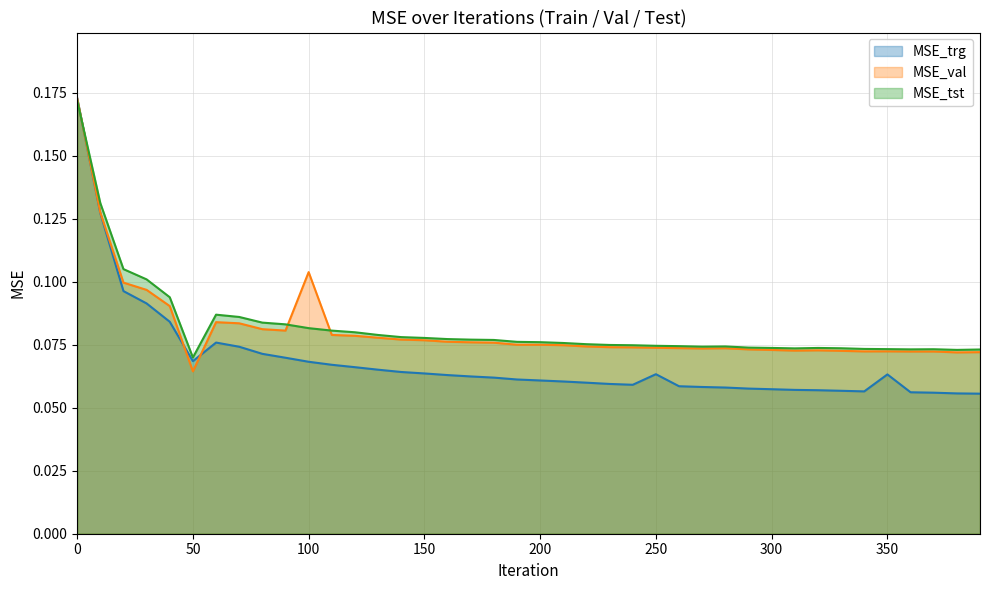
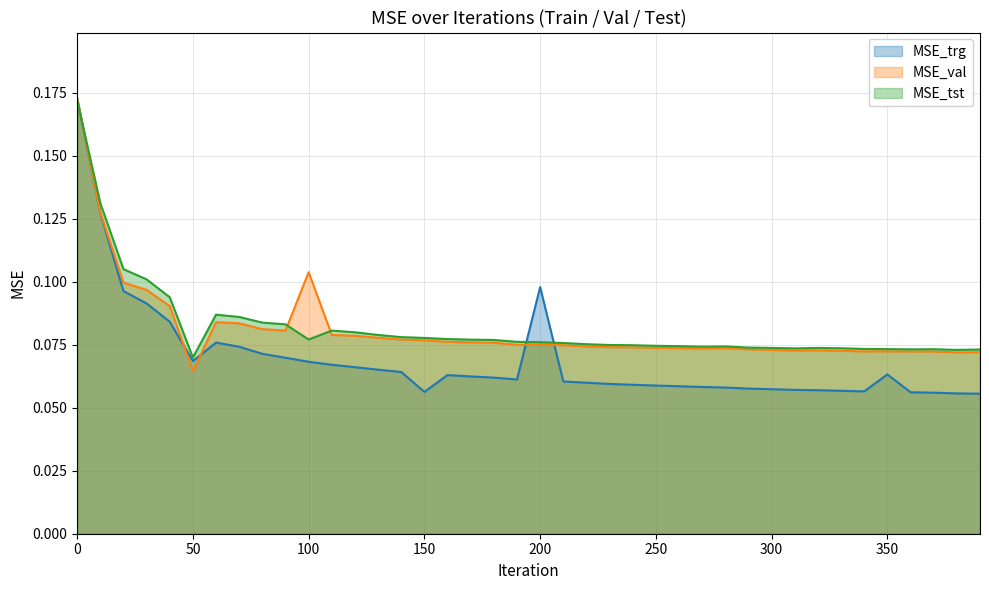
  {
    "MSE_trg": {
      "50": 0.069,
      "100": 0.068,
-     "150": 0.064,
-     "200": 0.061,
-     "250": 0.063,
+     "150": 0.056,
+     "200": 0.098,
+     "250": 0.059,
      "300": 0.057,
      "350": 0.063
    },
    "MSE_val": {
      "50": 0.064,
      "100": 0.104
    },
    "MSE_tst": {
      "50": 0.070,
-     "100": 0.082
+     "100": 0.077
    }
  }
